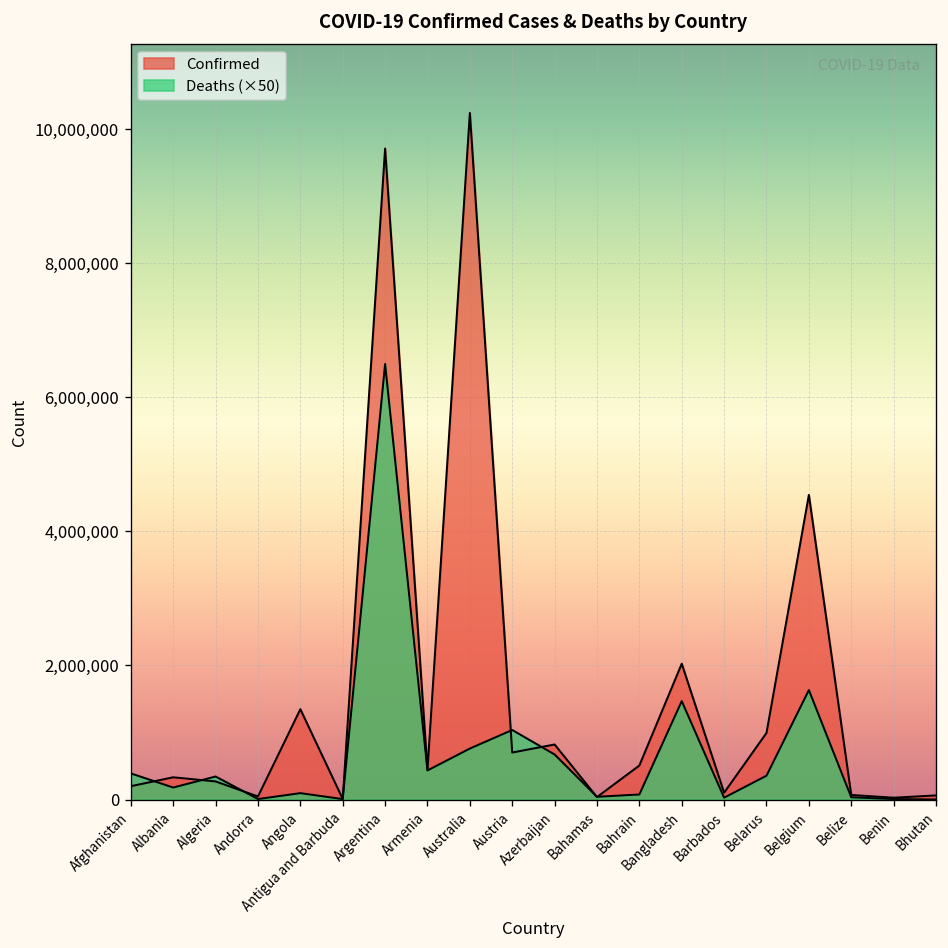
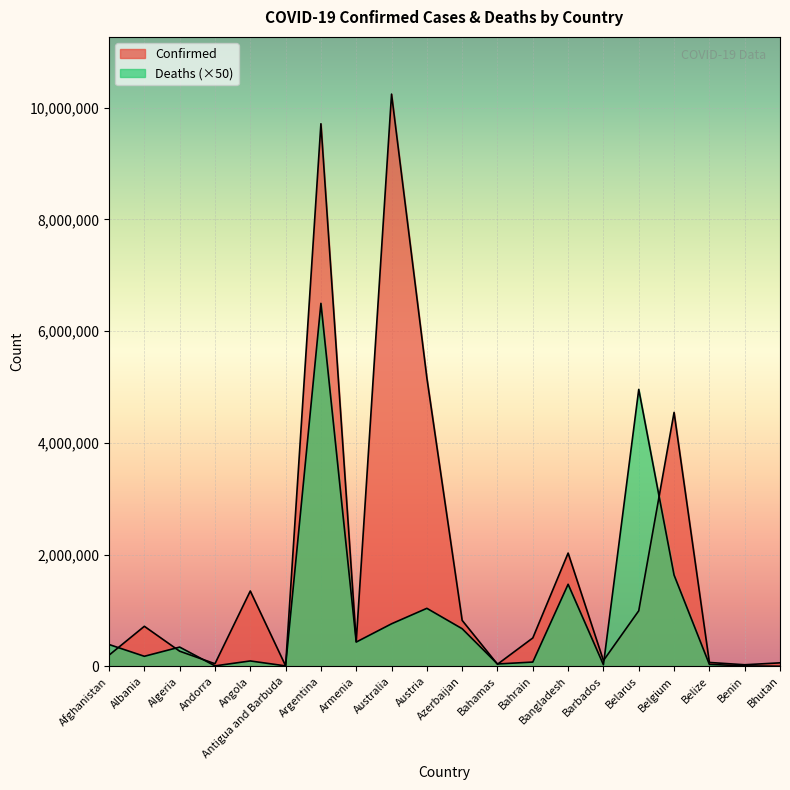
  {
    "Confirmed": {
      "Afghanistan": "200,000",
-     "Albania": "300,000",
+     "Albania": "700,000",
      "Algeria": "300,000",
      "Angola": "1,300,000",
      "Argentina": "9,700,000",
      "Australia": "10,200,000",
-     "Austria": "700,000",
+     "Austria": "5,200,000",
      "Azerbaijan": "800,000",
      "Bahrain": "500,000",
      "Bangladesh": "2,000,000",
      "Barbados": "100,000",
      "Belarus": "1,000,000",
      "Belgium": "4,500,000",
      "Bhutan": "100,000"
    },
    "Deaths (×50)": {
      "Afghanistan": "400,000",
      "Albania": "200,000",
      "Algeria": "300,000",
      "Angola": "100,000",
      "Argentina": "6,500,000",
      "Australia": "800,000",
      "Austria": "1,000,000",
      "Azerbaijan": "700,000",
      "Bahrain": "100,000",
      "Bangladesh": "1,500,000",
      "Barbados": "0",
-     "Belarus": "400,000",
+     "Belarus": "5,000,000",
      "Belgium": "1,600,000",
      "Bhutan": "0"
    }
  }
